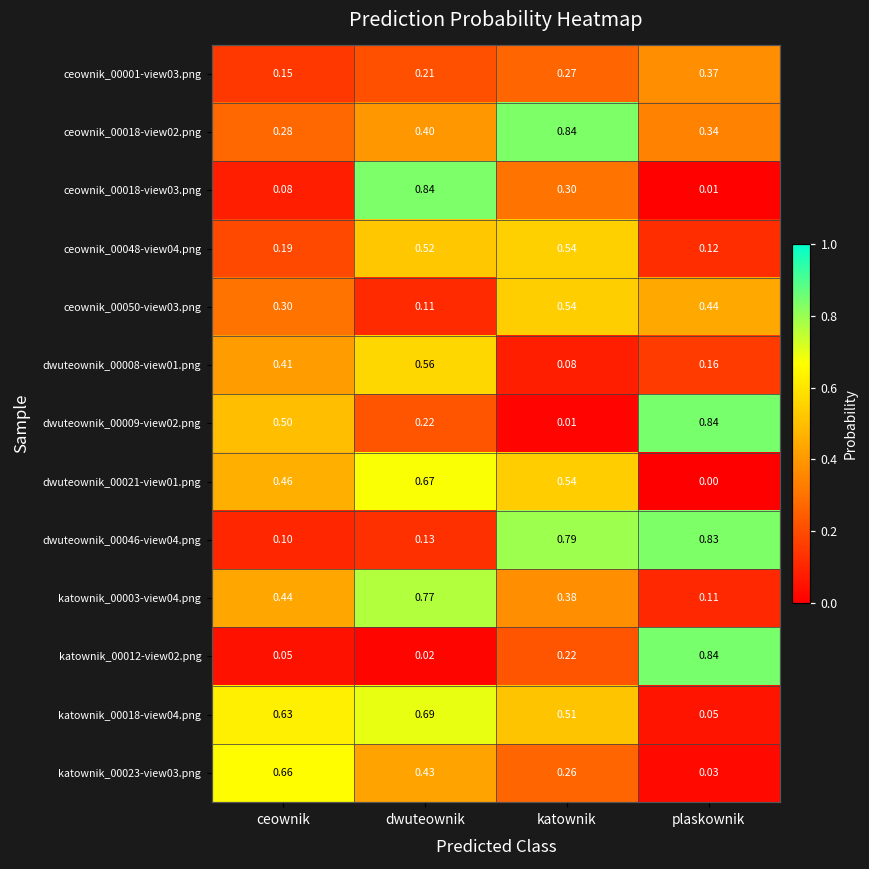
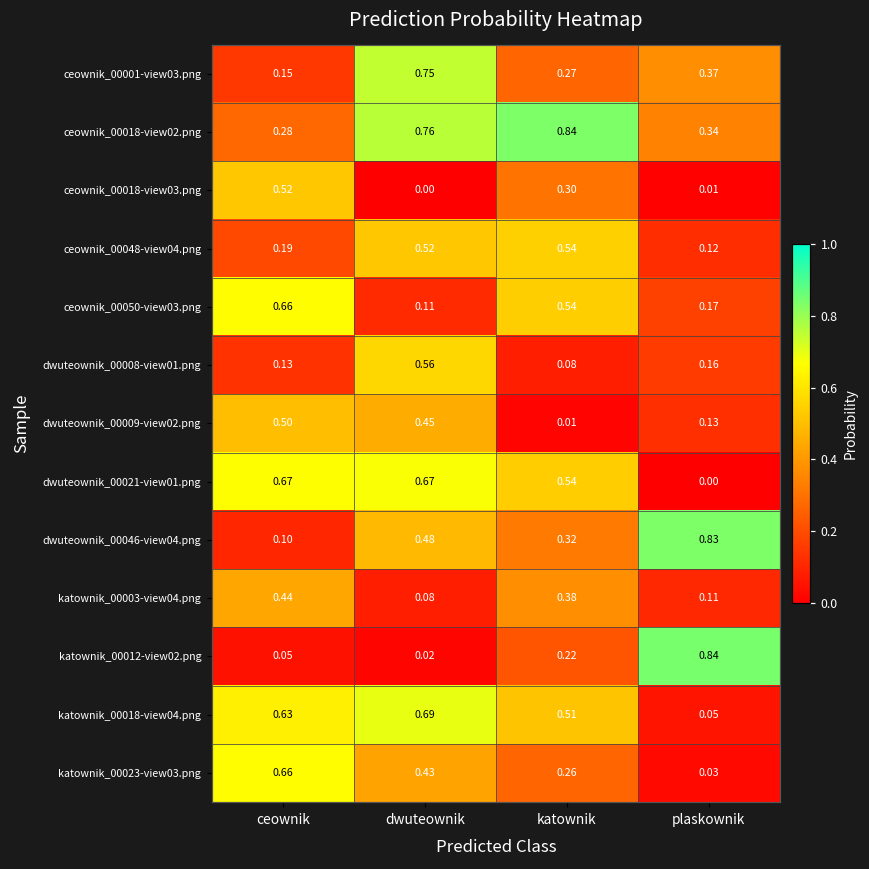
  {
    "ceownik_00001-view03.png": {
      "ceownik": 0.15,
-     "dwuteownik": 0.21,
+     "dwuteownik": 0.75,
      "katownik": 0.27,
      "plaskownik": 0.37
    },
    "ceownik_00018-view02.png": {
      "ceownik": 0.28,
-     "dwuteownik": 0.40,
+     "dwuteownik": 0.76,
      "katownik": 0.84,
      "plaskownik": 0.34
    },
    "ceownik_00018-view03.png": {
-     "ceownik": 0.08,
-     "dwuteownik": 0.84,
+     "ceownik": 0.52,
+     "dwuteownik": 0.00,
      "katownik": 0.30,
      "plaskownik": 0.01
    },
    "ceownik_00048-view04.png": {
      "ceownik": 0.19,
      "dwuteownik": 0.52,
      "katownik": 0.54,
      "plaskownik": 0.12
    },
    "ceownik_00050-view03.png": {
-     "ceownik": 0.30,
+     "ceownik": 0.66,
      "dwuteownik": 0.11,
      "katownik": 0.54,
-     "plaskownik": 0.44
+     "plaskownik": 0.17
    },
    "dwuteownik_00008-view01.png": {
-     "ceownik": 0.41,
+     "ceownik": 0.13,
      "dwuteownik": 0.56,
      "katownik": 0.08,
      "plaskownik": 0.16
    },
    "dwuteownik_00009-view02.png": {
      "ceownik": 0.50,
-     "dwuteownik": 0.22,
+     "dwuteownik": 0.45,
      "katownik": 0.01,
-     "plaskownik": 0.84
+     "plaskownik": 0.13
    },
    "dwuteownik_00021-view01.png": {
-     "ceownik": 0.46,
+     "ceownik": 0.67,
      "dwuteownik": 0.67,
      "katownik": 0.54,
      "plaskownik": 0.00
    },
    "dwuteownik_00046-view04.png": {
      "ceownik": 0.10,
-     "dwuteownik": 0.13,
-     "katownik": 0.79,
+     "dwuteownik": 0.48,
+     "katownik": 0.32,
      "plaskownik": 0.83
    },
    "katownik_00003-view04.png": {
      "ceownik": 0.44,
-     "dwuteownik": 0.77,
+     "dwuteownik": 0.08,
      "katownik": 0.38,
      "plaskownik": 0.11
    },
    "katownik_00012-view02.png": {
      "ceownik": 0.05,
      "dwuteownik": 0.02,
      "katownik": 0.22,
      "plaskownik": 0.84
    },
    "katownik_00018-view04.png": {
      "ceownik": 0.63,
      "dwuteownik": 0.69,
      "katownik": 0.51,
      "plaskownik": 0.05
    },
    "katownik_00023-view03.png": {
      "ceownik": 0.66,
      "dwuteownik": 0.43,
      "katownik": 0.26,
      "plaskownik": 0.03
    }
  }
